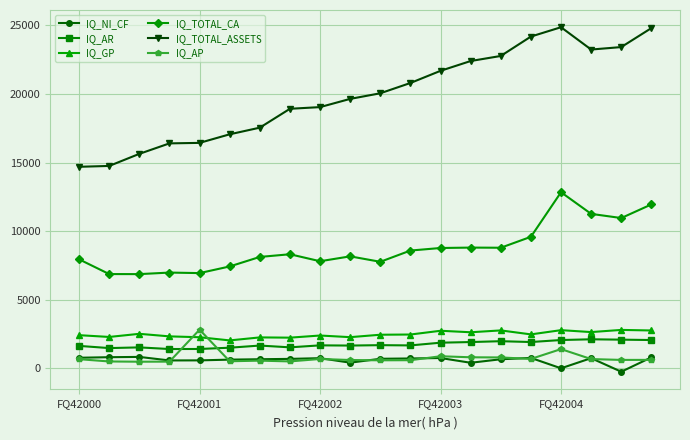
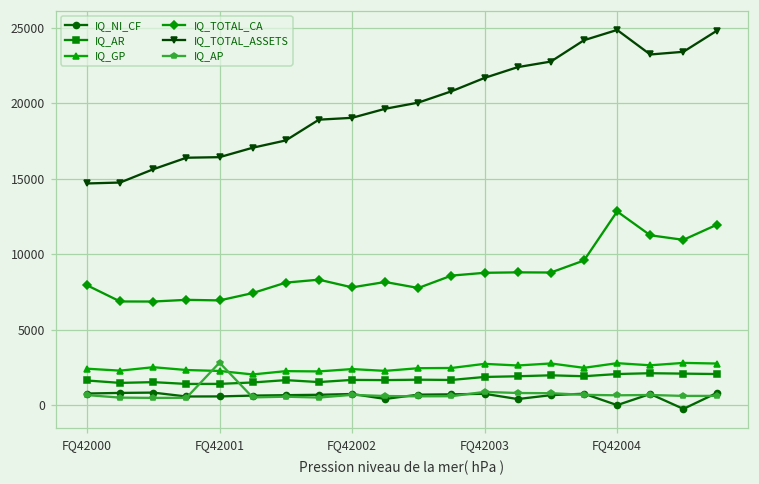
  {
    "IQ_AP": {
      "FQ42001": 2800,
-     "FQ42004": 1400
+     "FQ42004": 600
    }
  }
